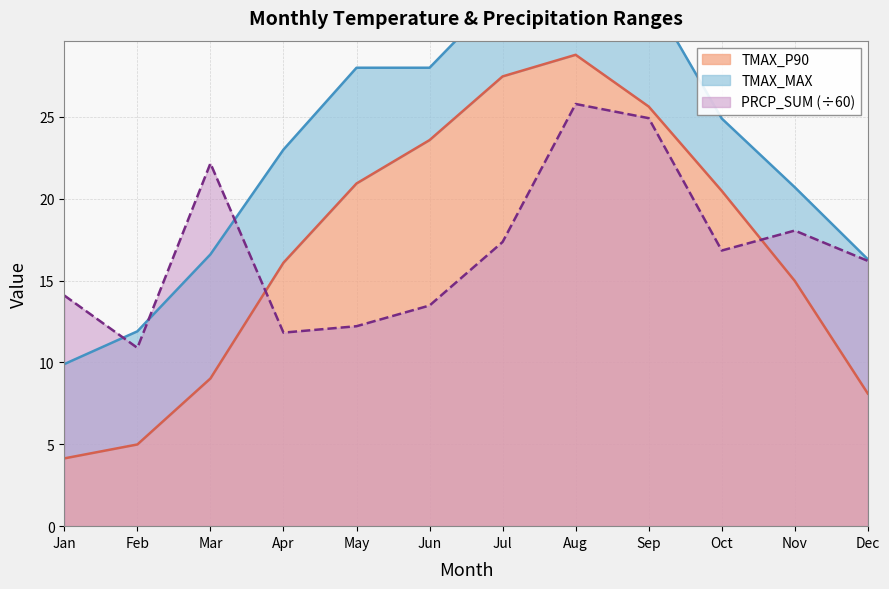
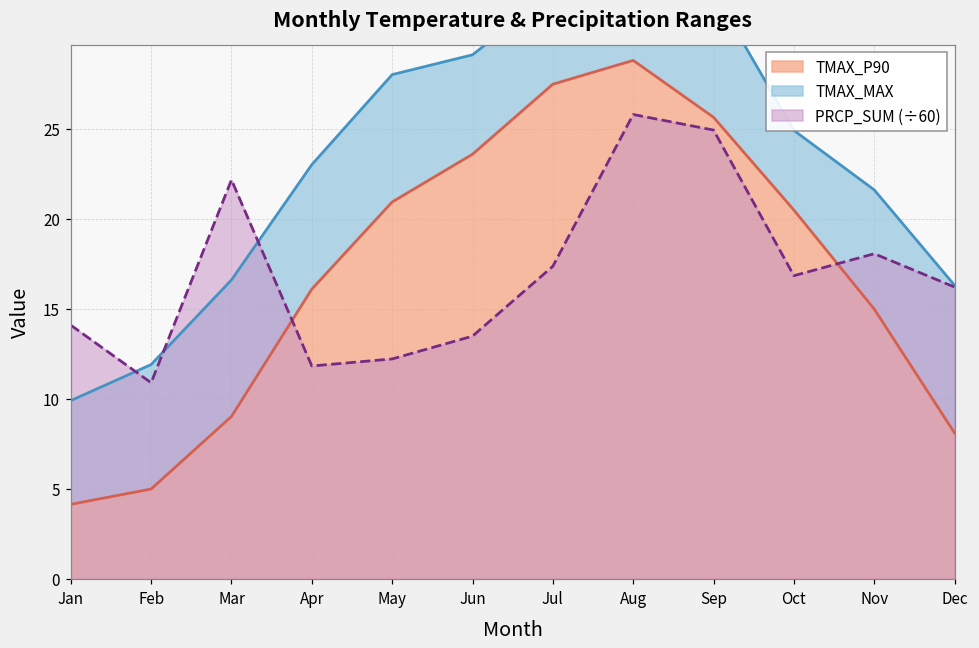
  {
    "TMAX_P90": {
      "Jan": 4.1,
      "Feb": 5.0,
      "Mar": 9.0,
      "Apr": 16.1,
      "May": 20.9,
      "Jun": 23.6,
      "Jul": 27.5,
      "Aug": 28.8,
      "Sep": 25.6,
      "Oct": 20.5,
      "Nov": 15.0,
      "Dec": 8.1
    },
    "TMAX_MAX": {
      "Jan": 9.9,
      "Feb": 11.9,
      "Mar": 16.6,
      "Apr": 23.0,
      "May": 28.0,
-     "Jun": 28.0,
+     "Jun": 29.1,
      "Oct": 24.9,
-     "Nov": 20.7
+     "Nov": 21.6
    },
    "PRCP_SUM (÷60)": {
      "Jan": 14.1,
      "Feb": 10.9,
      "Mar": 22.2,
      "Apr": 11.8,
      "May": 12.2,
      "Jun": 13.5,
      "Jul": 17.4,
      "Aug": 25.8,
      "Sep": 24.9,
      "Oct": 16.8,
      "Nov": 18.1
    }
  }
